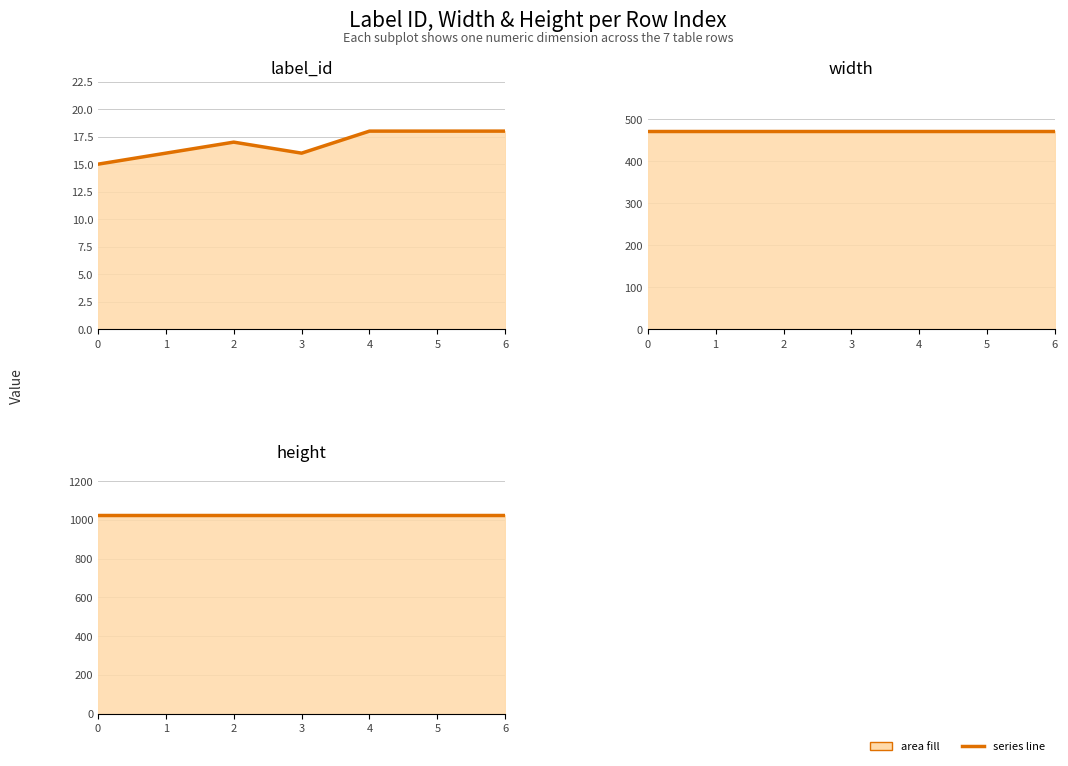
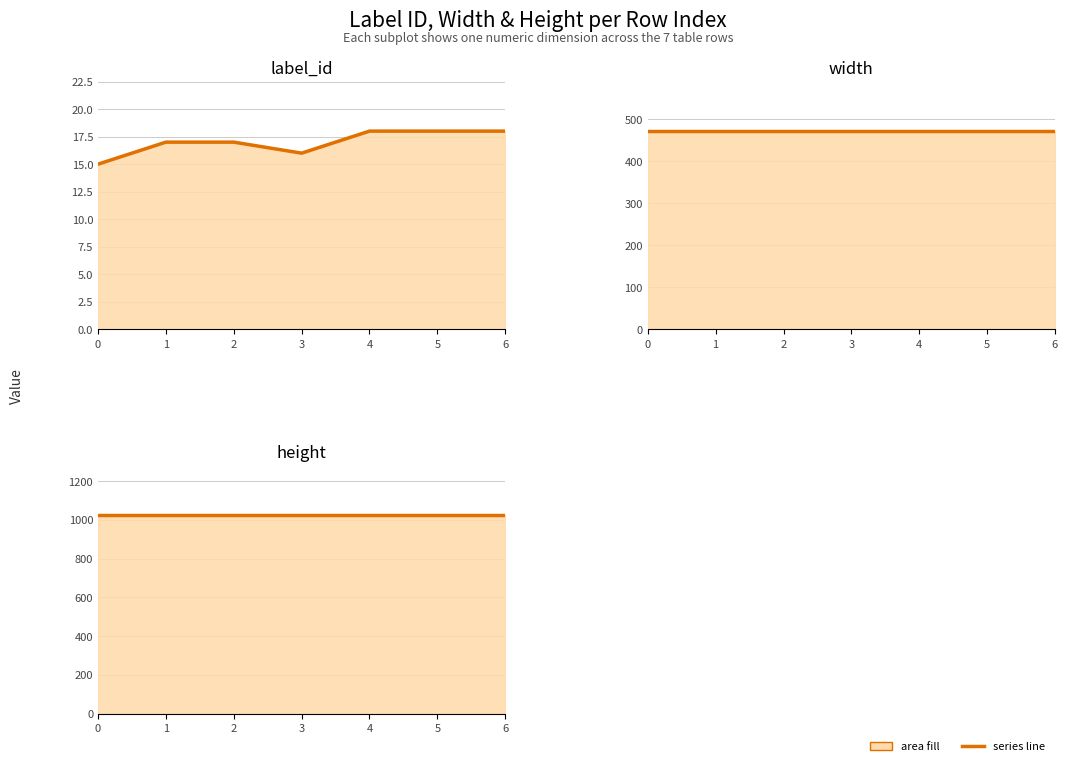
  {
    "label_id": {
      "0": 15,
-     "1": 16,
+     "1": 17,
      "2": 17,
      "3": 16,
      "4": 18,
      "5": 18,
      "6": 18
    },
    "width": {
      "0": 470,
      "1": 470,
      "2": 470,
      "3": 470,
      "4": 470,
      "5": 470,
      "6": 470
    },
    "height": {
      "0": 1020,
      "1": 1020,
      "2": 1020,
      "3": 1020,
      "4": 1020,
      "5": 1020,
      "6": 1020
    }
  }
